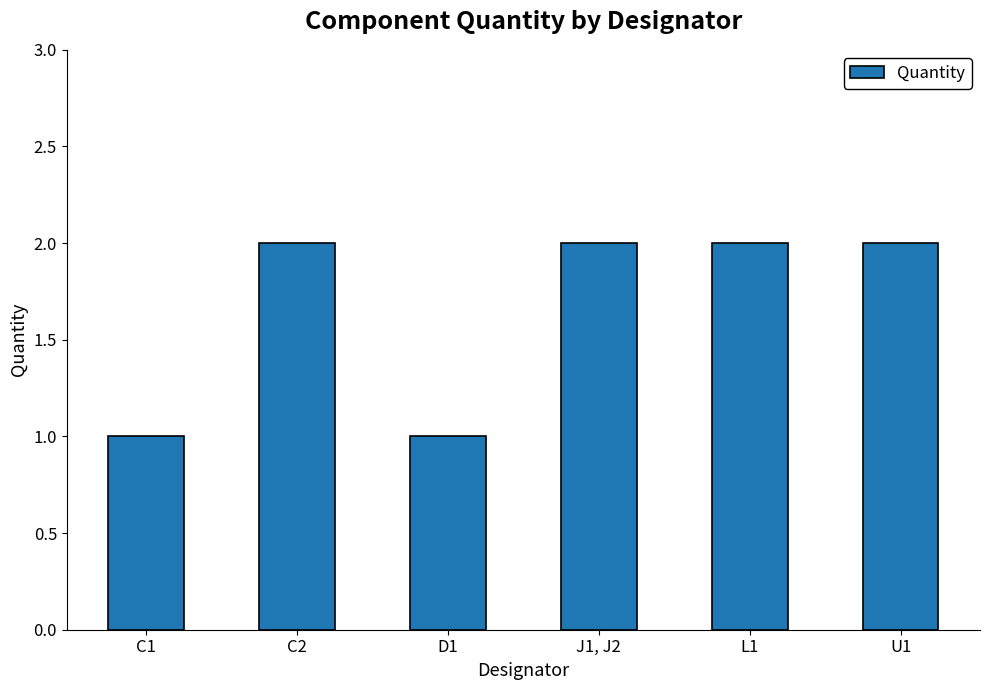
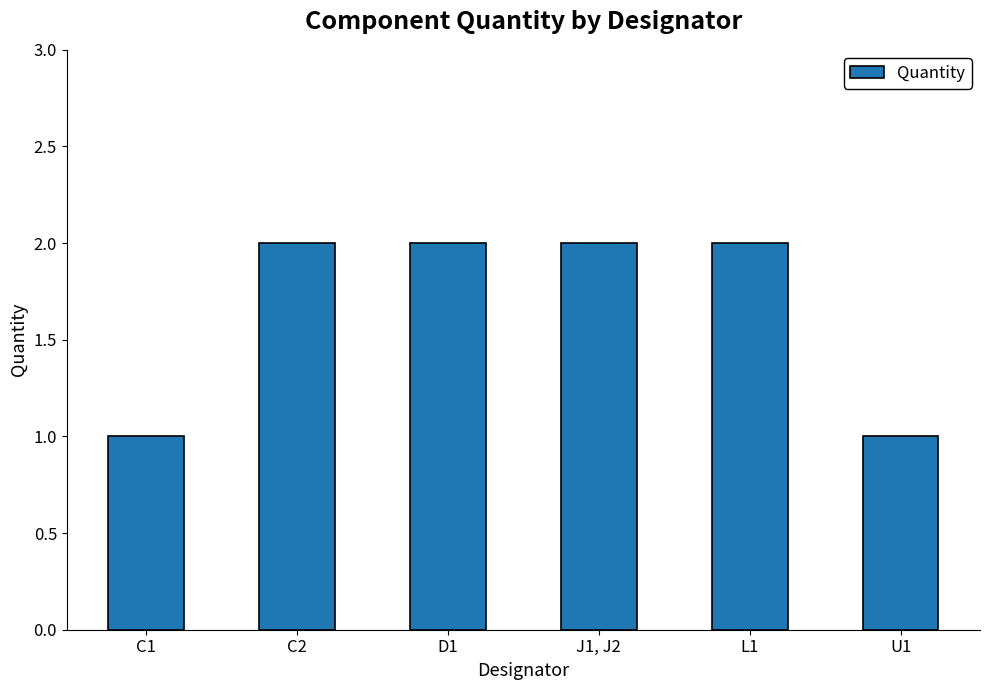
  {
    "C1": 1,
    "C2": 2,
-   "D1": 1,
+   "D1": 2,
    "J1, J2": 2,
    "L1": 2,
-   "U1": 2
+   "U1": 1
  }
